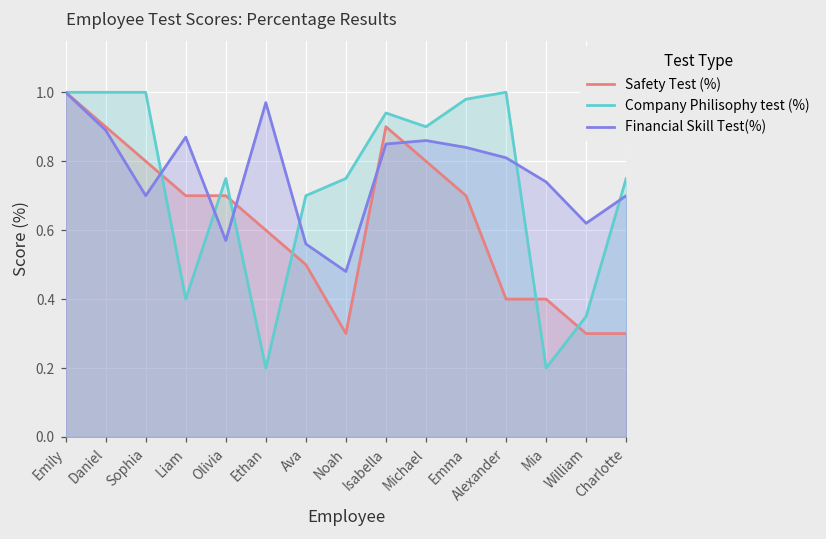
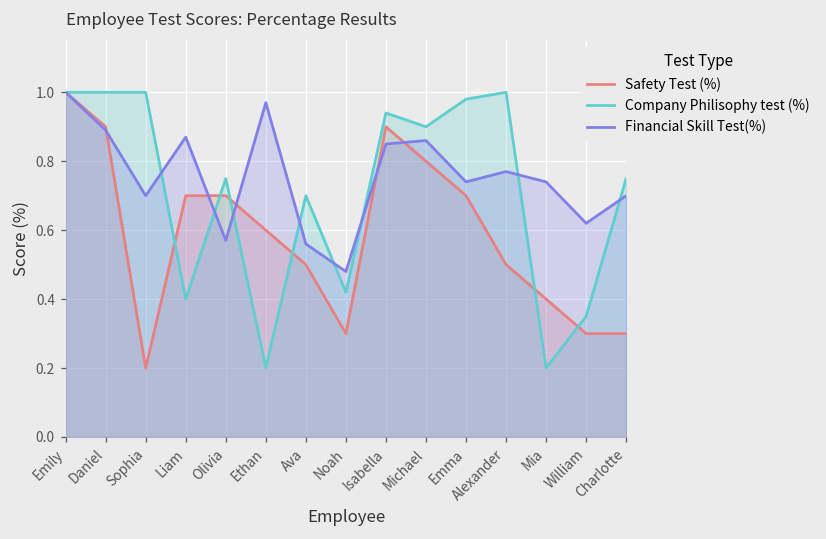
  {
    "Safety Test (%)": {
      "Daniel": 0.9,
-     "Sophia": 0.8,
+     "Sophia": 0.2,
      "Liam": 0.7,
      "Olivia": 0.7,
      "Ethan": 0.6,
      "Ava": 0.5,
      "Noah": 0.3,
      "Isabella": 0.9,
      "Michael": 0.8,
      "Emma": 0.7,
-     "Alexander": 0.4,
+     "Alexander": 0.5,
      "Mia": 0.4,
      "William": 0.3,
      "Charlotte": 0.3
    },
    "Company Philisophy test (%)": {
      "Daniel": 1.00,
      "Sophia": 1.00,
      "Liam": 0.40,
      "Olivia": 0.75,
      "Ethan": 0.20,
      "Ava": 0.70,
-     "Noah": 0.75,
+     "Noah": 0.42,
      "Isabella": 0.94,
      "Michael": 0.90,
      "Emma": 0.98,
      "Alexander": 1.00,
      "Mia": 0.20,
      "William": 0.35,
      "Charlotte": 0.75
    },
    "Financial Skill Test(%)": {
      "Daniel": 0.89,
      "Sophia": 0.70,
      "Liam": 0.87,
      "Olivia": 0.57,
      "Ethan": 0.97,
      "Ava": 0.56,
      "Noah": 0.48,
      "Isabella": 0.85,
      "Michael": 0.86,
-     "Emma": 0.84,
-     "Alexander": 0.81,
+     "Emma": 0.74,
+     "Alexander": 0.77,
      "Mia": 0.74,
      "William": 0.62,
      "Charlotte": 0.70
    }
  }
